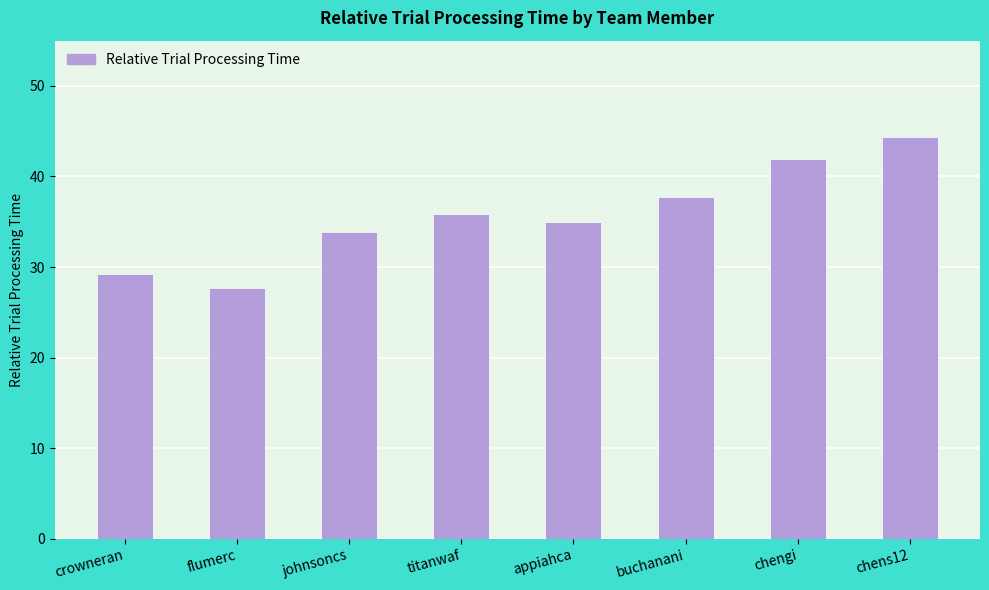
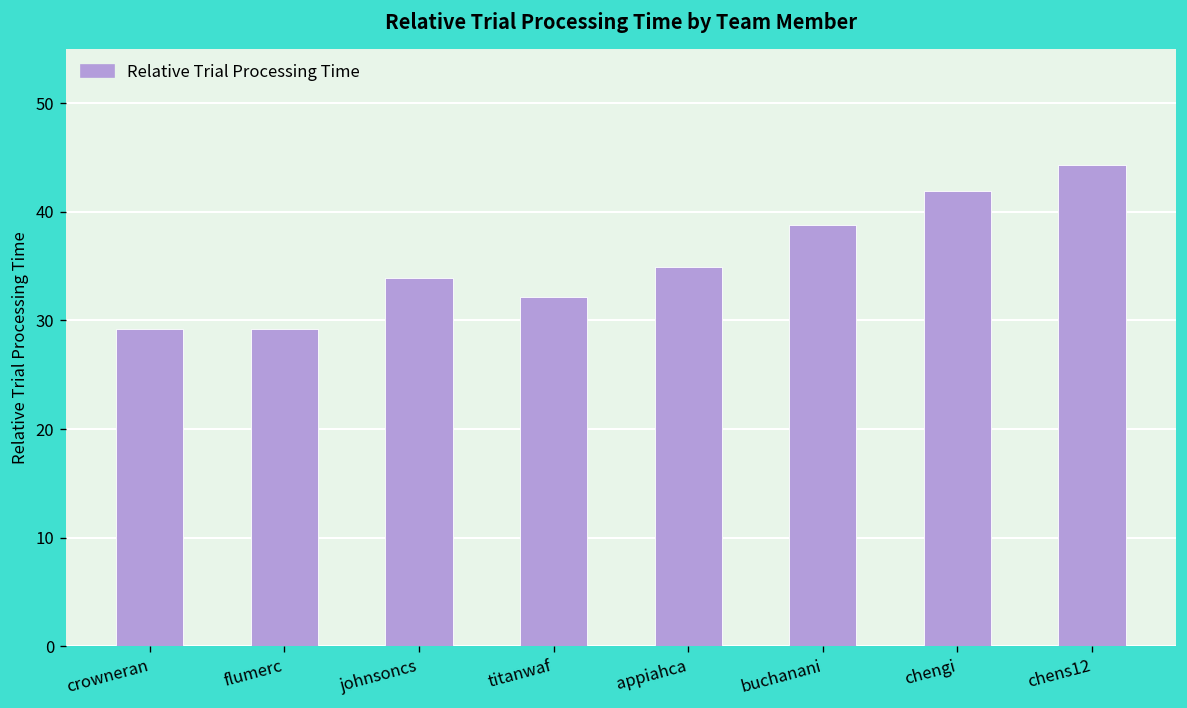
  {
    "crowneran": 29,
-   "flumerc": 28,
+   "flumerc": 29,
    "johnsoncs": 34,
-   "titanwaf": 36,
+   "titanwaf": 32,
    "appiahca": 35,
-   "buchanani": 38,
+   "buchanani": 39,
    "chengi": 42,
    "chens12": 44
  }
